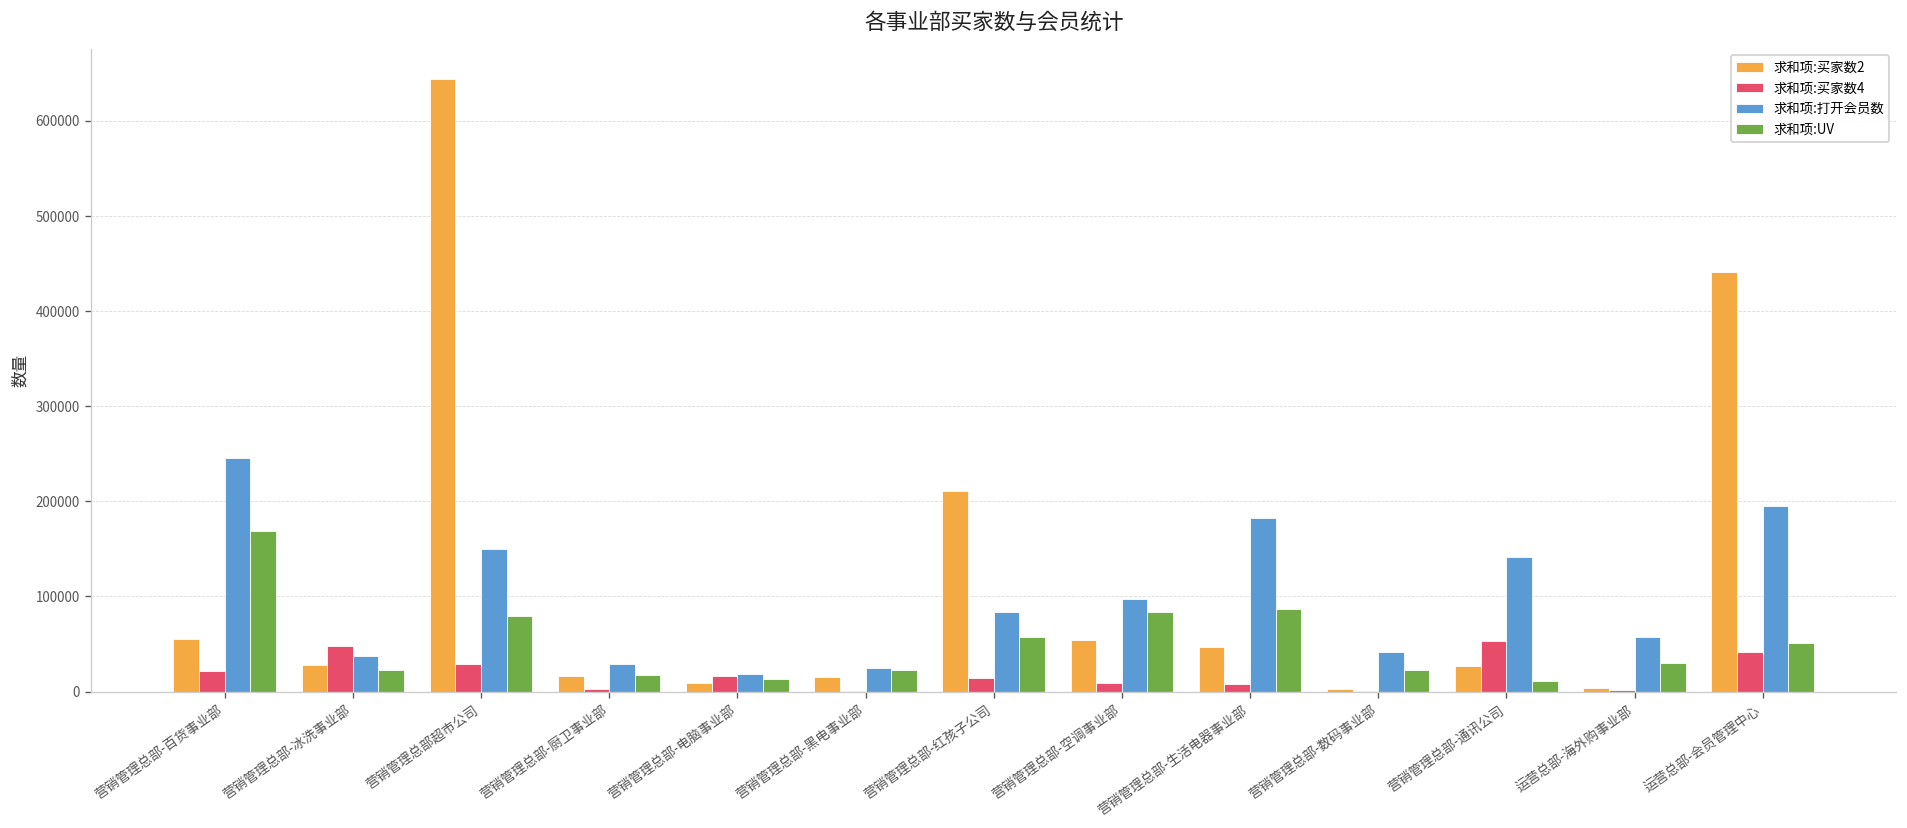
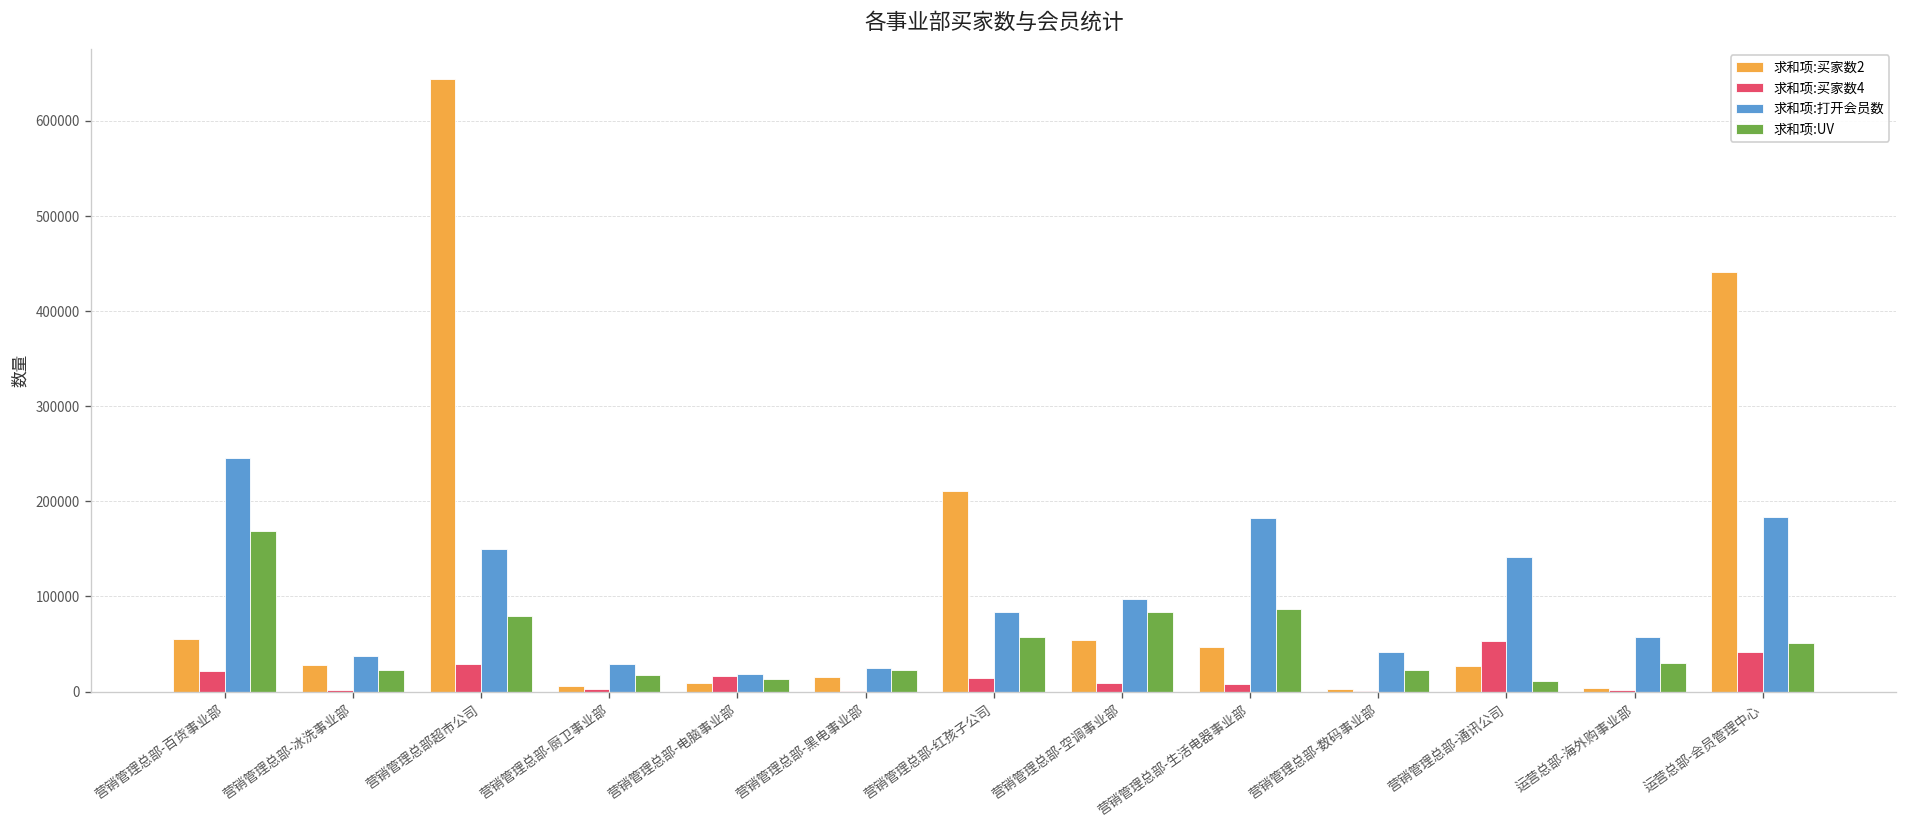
  {
    "求和项:买家数2": {
      "营销管理总部-百货事业部": 60000,
      "营销管理总部-冰洗事业部": 30000,
      "营销管理总部超市公司": 640000,
-     "营销管理总部-厨卫事业部": 20000,
+     "营销管理总部-厨卫事业部": 10000,
      "营销管理总部-电脑事业部": 10000,
      "营销管理总部-黑电事业部": 20000,
      "营销管理总部-红孩子公司": 210000,
      "营销管理总部-空调事业部": 50000,
      "营销管理总部-生活电器事业部": 50000,
      "营销管理总部-通讯公司": 30000,
      "运营总部-海外购事业部": 0,
      "运营总部-会员管理中心": 440000
    },
    "求和项:买家数4": {
      "营销管理总部-百货事业部": 20000,
-     "营销管理总部-冰洗事业部": 50000,
+     "营销管理总部-冰洗事业部": 0,
      "营销管理总部超市公司": 30000,
      "营销管理总部-电脑事业部": 20000,
      "营销管理总部-红孩子公司": 10000,
      "营销管理总部-空调事业部": 10000,
      "营销管理总部-生活电器事业部": 10000,
      "营销管理总部-通讯公司": 50000,
      "运营总部-会员管理中心": 40000
    },
    "求和项:打开会员数": {
      "营销管理总部-百货事业部": 250000,
      "营销管理总部-冰洗事业部": 40000,
      "营销管理总部超市公司": 150000,
      "营销管理总部-厨卫事业部": 30000,
      "营销管理总部-电脑事业部": 20000,
      "营销管理总部-黑电事业部": 20000,
      "营销管理总部-红孩子公司": 80000,
      "营销管理总部-空调事业部": 100000,
      "营销管理总部-生活电器事业部": 180000,
      "营销管理总部-数码事业部": 40000,
      "营销管理总部-通讯公司": 140000,
      "运营总部-海外购事业部": 60000,
-     "运营总部-会员管理中心": 200000
+     "运营总部-会员管理中心": 180000
    },
    "求和项:UV": {
      "营销管理总部-百货事业部": 170000,
      "营销管理总部-冰洗事业部": 20000,
      "营销管理总部超市公司": 80000,
      "营销管理总部-厨卫事业部": 20000,
      "营销管理总部-电脑事业部": 10000,
      "营销管理总部-黑电事业部": 20000,
      "营销管理总部-红孩子公司": 60000,
      "营销管理总部-空调事业部": 80000,
      "营销管理总部-生活电器事业部": 90000,
      "营销管理总部-数码事业部": 20000,
      "营销管理总部-通讯公司": 10000,
      "运营总部-海外购事业部": 30000,
      "运营总部-会员管理中心": 50000
    }
  }
